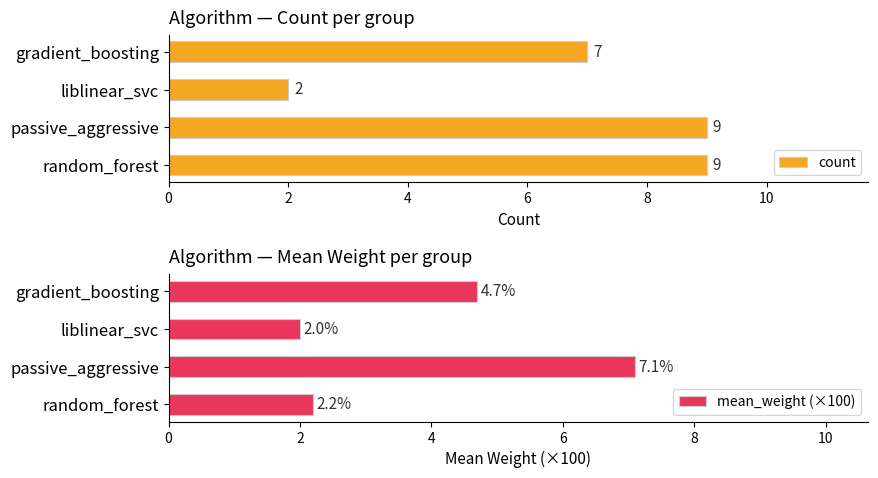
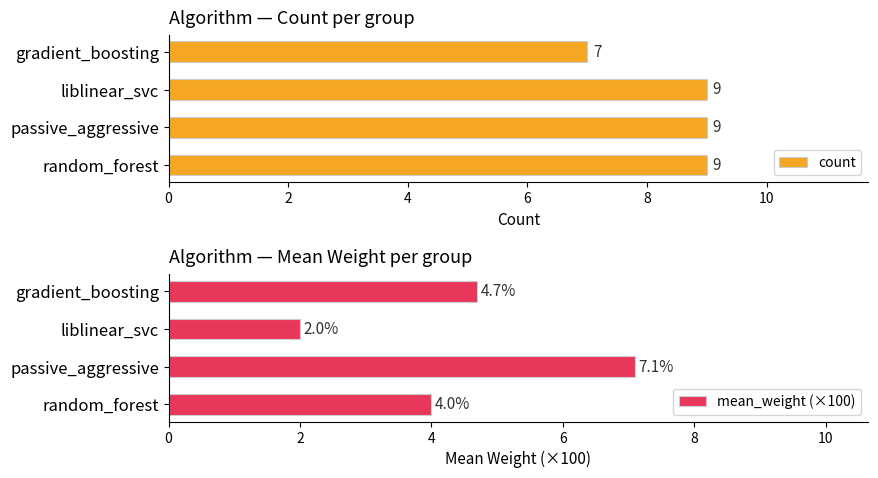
  {
    "Algorithm — Count per group": {
      "gradient_boosting": "7",
-     "liblinear_svc": "2",
+     "liblinear_svc": "9",
      "passive_aggressive": "9",
      "random_forest": "9"
    },
    "Algorithm — Mean Weight per group": {
      "gradient_boosting": "4.7%",
      "liblinear_svc": "2.0%",
      "passive_aggressive": "7.1%",
-     "random_forest": "2.2%"
+     "random_forest": "4.0%"
    }
  }
